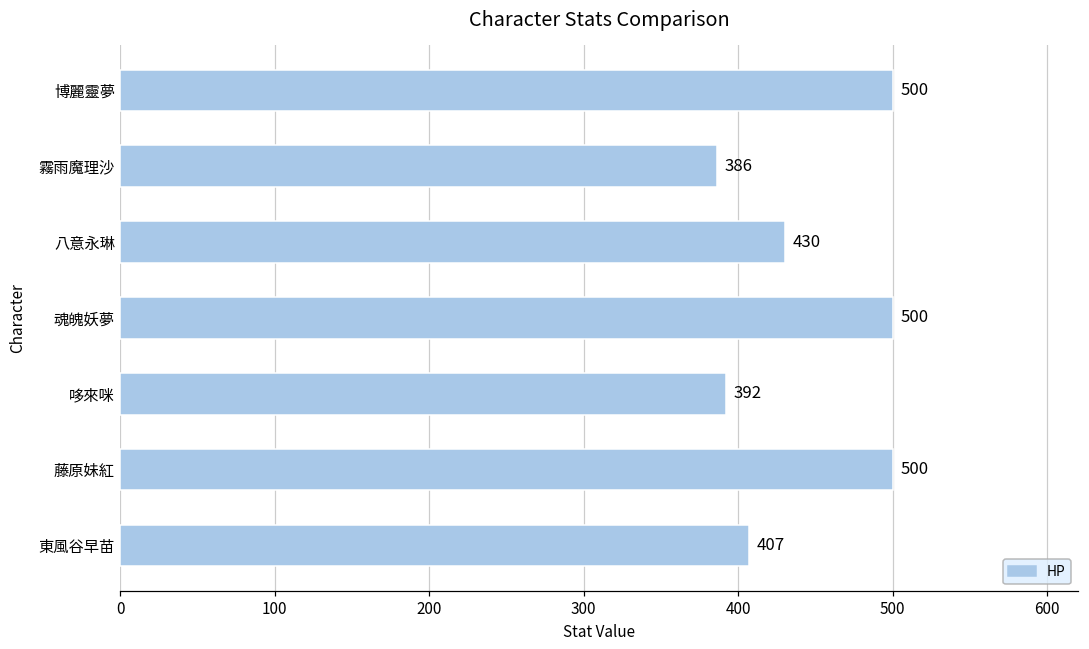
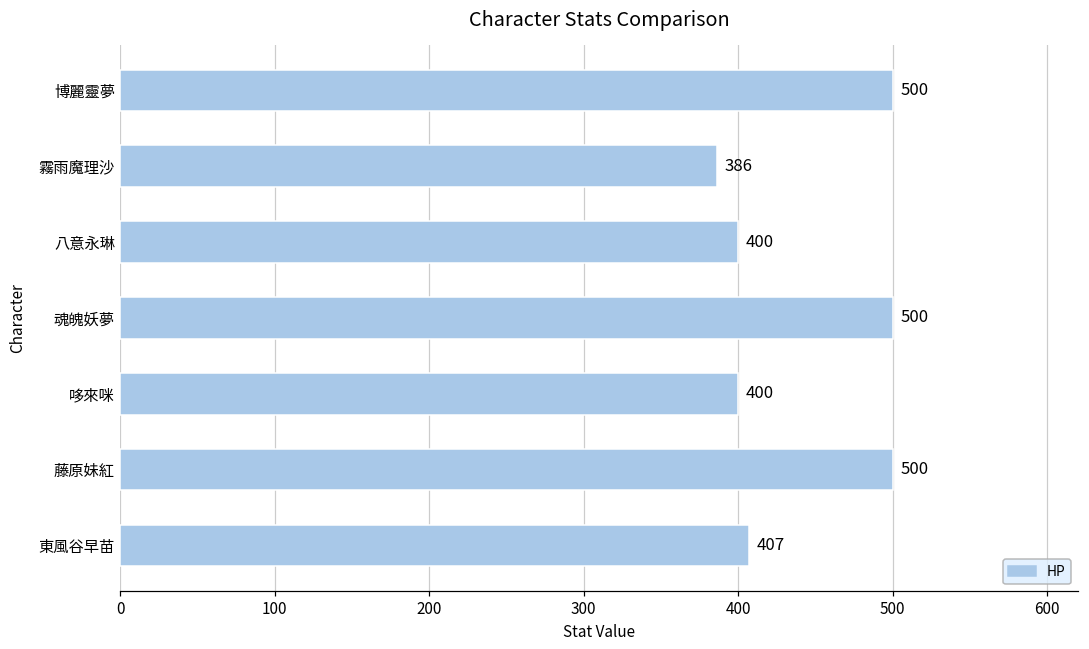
  {
    "博麗靈夢": 500,
    "霧雨魔理沙": 386,
-   "八意永琳": 430,
+   "八意永琳": 400,
    "魂魄妖夢": 500,
-   "哆來咪": 392,
+   "哆來咪": 400,
    "藤原妹紅": 500,
    "東風谷早苗": 407
  }
